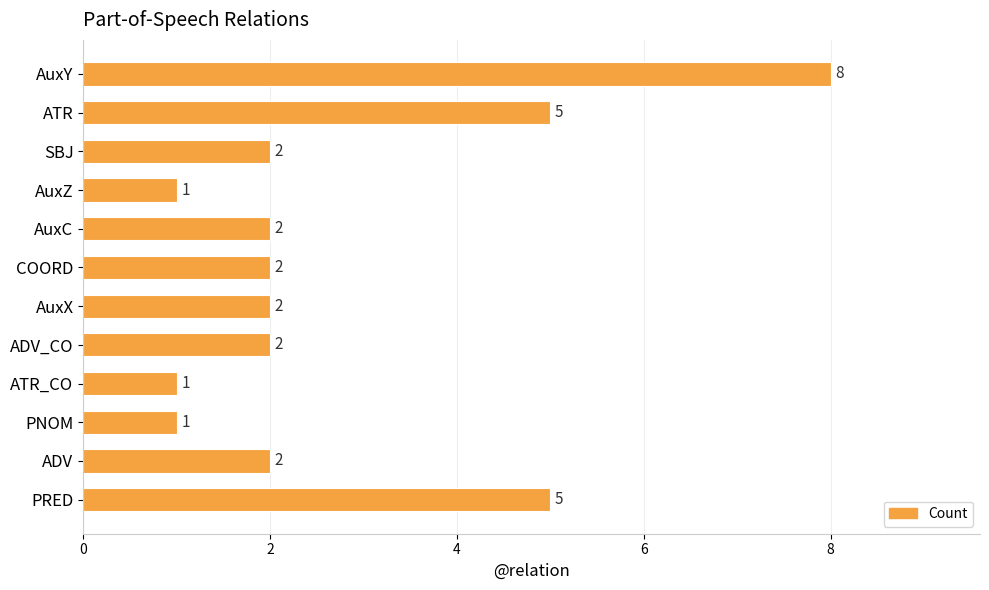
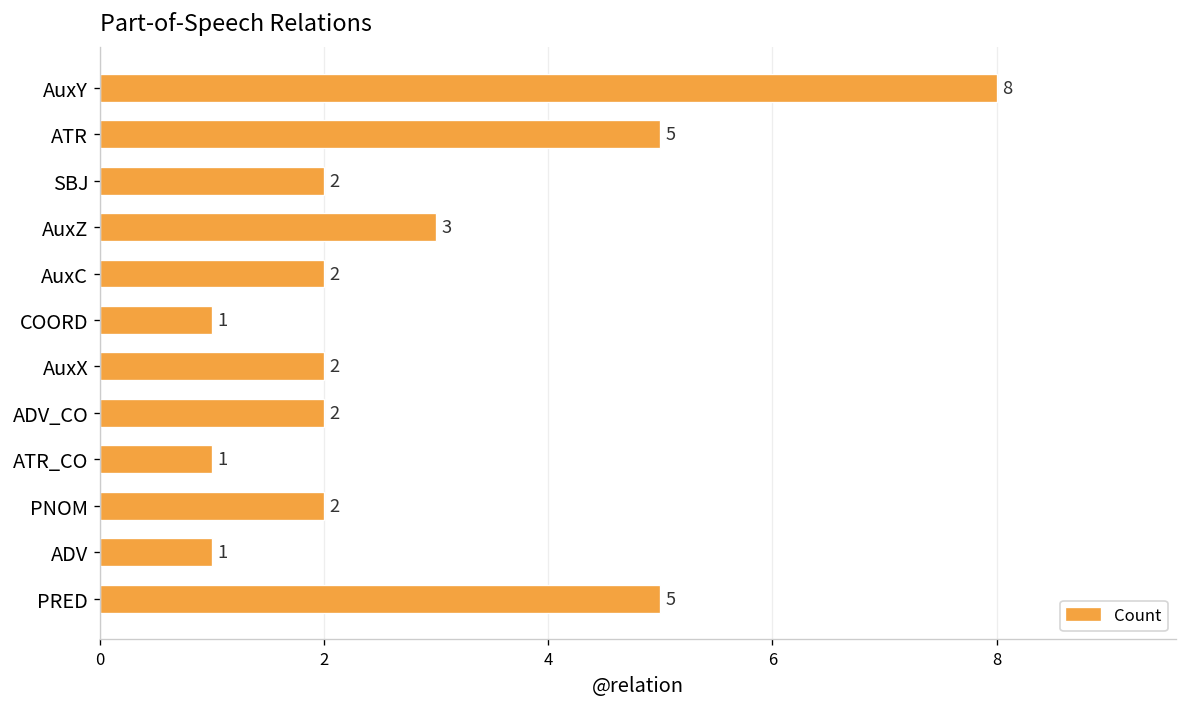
  {
    "AuxY": 8,
    "ATR": 5,
    "SBJ": 2,
-   "AuxZ": 1,
+   "AuxZ": 3,
    "AuxC": 2,
-   "COORD": 2,
+   "COORD": 1,
    "AuxX": 2,
    "ADV_CO": 2,
    "ATR_CO": 1,
-   "PNOM": 1,
-   "ADV": 2,
+   "PNOM": 2,
+   "ADV": 1,
    "PRED": 5
  }
